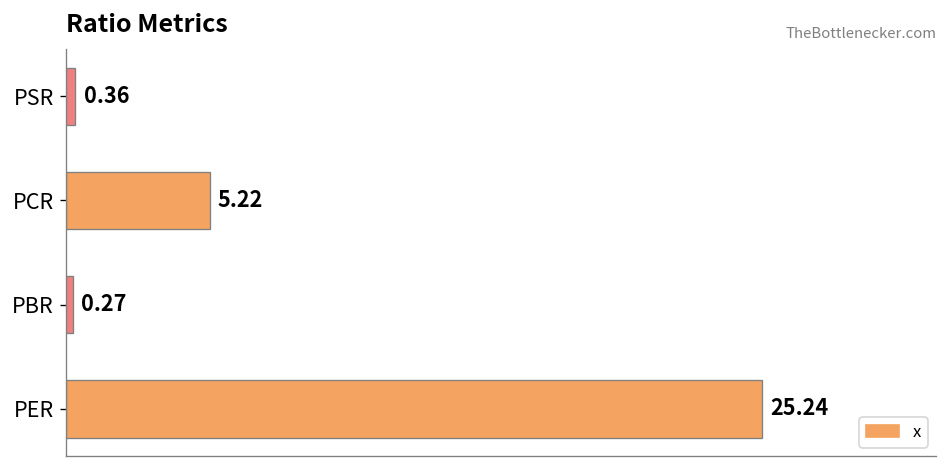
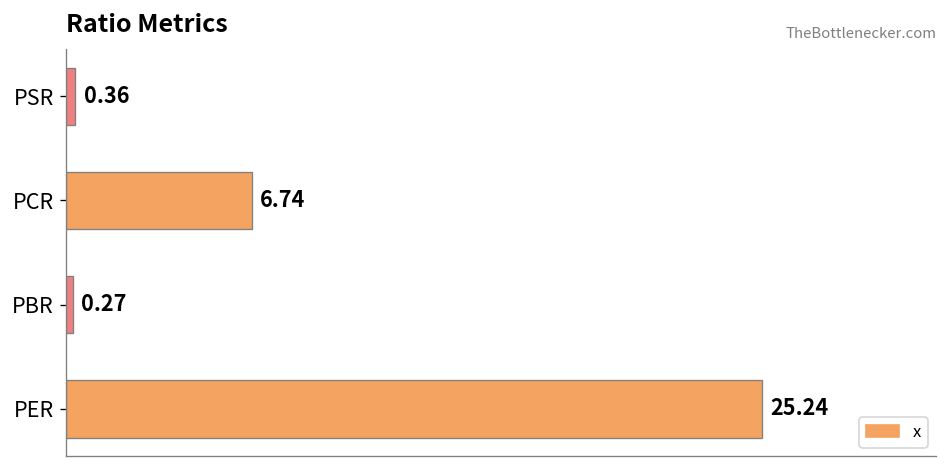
  {
    "PSR": 0.36,
-   "PCR": 5.22,
+   "PCR": 6.74,
    "PBR": 0.27,
    "PER": 25.24
  }
